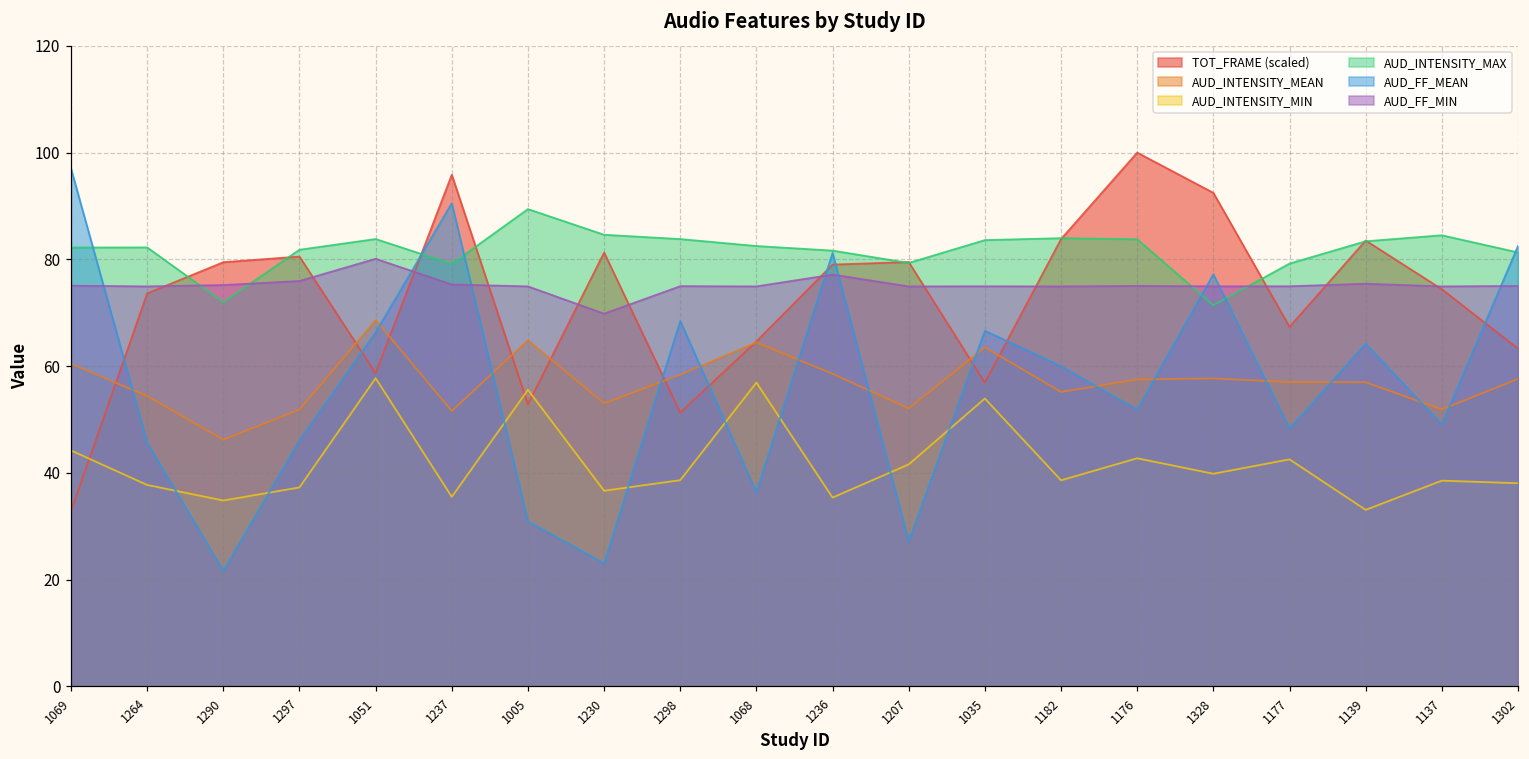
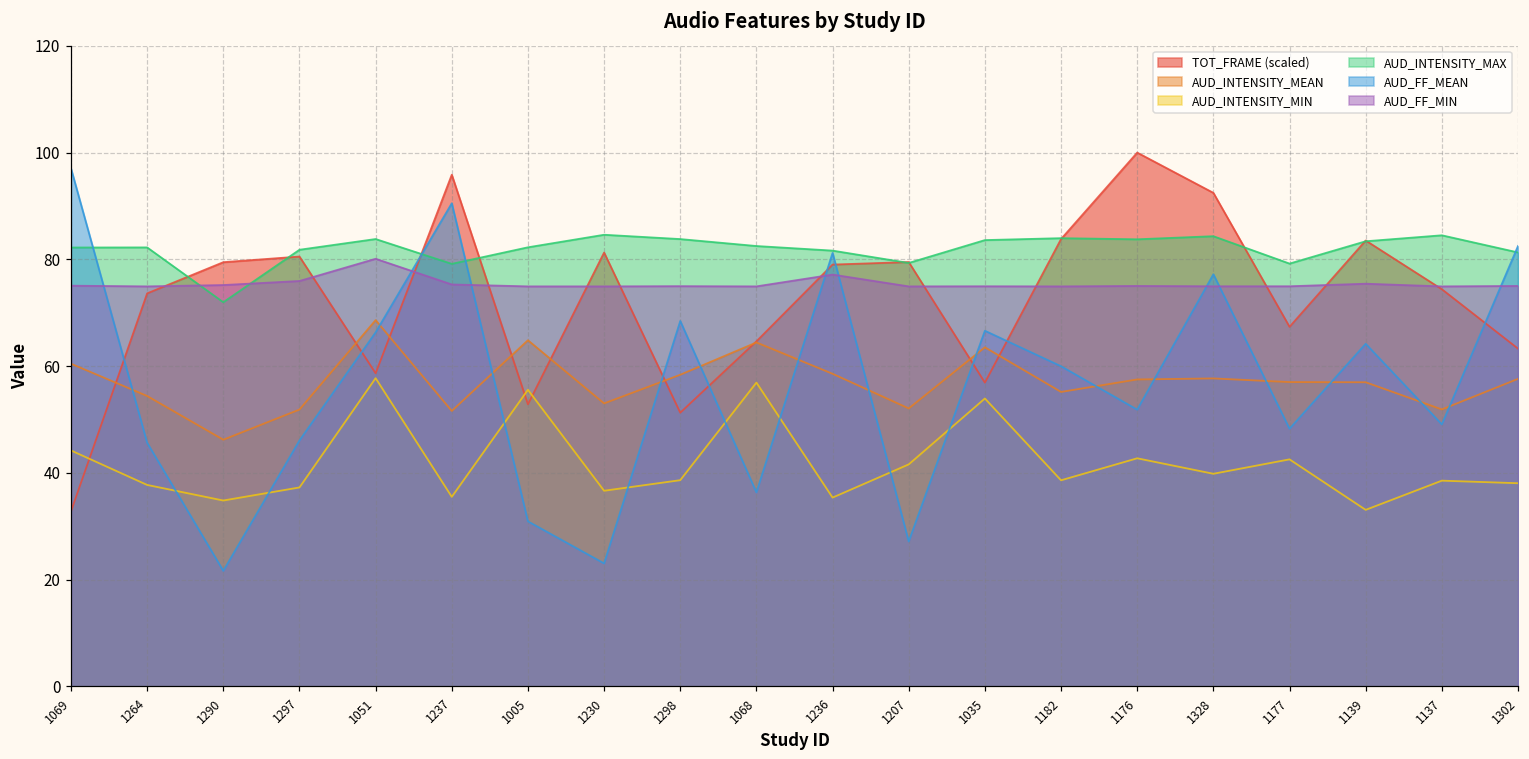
  {
    "AUD_INTENSITY_MAX": {
      "1069": 82,
      "1264": 82,
      "1290": 72,
      "1297": 82,
      "1051": 84,
      "1237": 79,
-     "1005": 89,
+     "1005": 82,
      "1230": 85,
      "1298": 84,
      "1068": 83,
      "1035": 84,
      "1176": 84,
-     "1328": 71,
+     "1328": 84,
      "1177": 79,
      "1137": 85,
      "1302": 81
    },
    "AUD_FF_MEAN": {
      "1069": 97,
      "1264": 46,
      "1290": 22,
      "1297": 46,
      "1051": 66,
      "1237": 91,
      "1005": 31,
      "1230": 23,
      "1298": 68,
      "1068": 36,
      "1207": 27,
      "1035": 67,
      "1182": 60,
      "1176": 52,
      "1328": 77,
      "1177": 48,
      "1139": 64,
      "1137": 49,
      "1302": 83
    },
    "AUD_FF_MIN": {
      "1069": 75,
      "1264": 75,
      "1290": 75,
      "1297": 76,
      "1051": 80,
      "1237": 75,
      "1005": 75,
-     "1230": 70,
+     "1230": 75,
      "1298": 75,
      "1068": 75,
      "1236": 77,
      "1207": 75,
      "1035": 75,
      "1182": 75,
      "1176": 75,
      "1328": 75,
      "1177": 75,
      "1139": 75,
      "1302": 75
    }
  }
